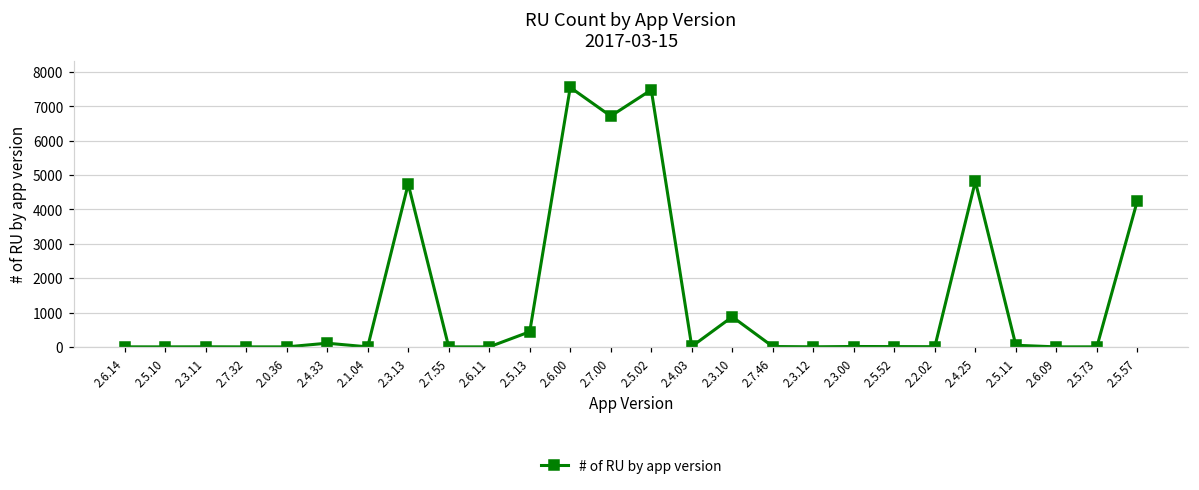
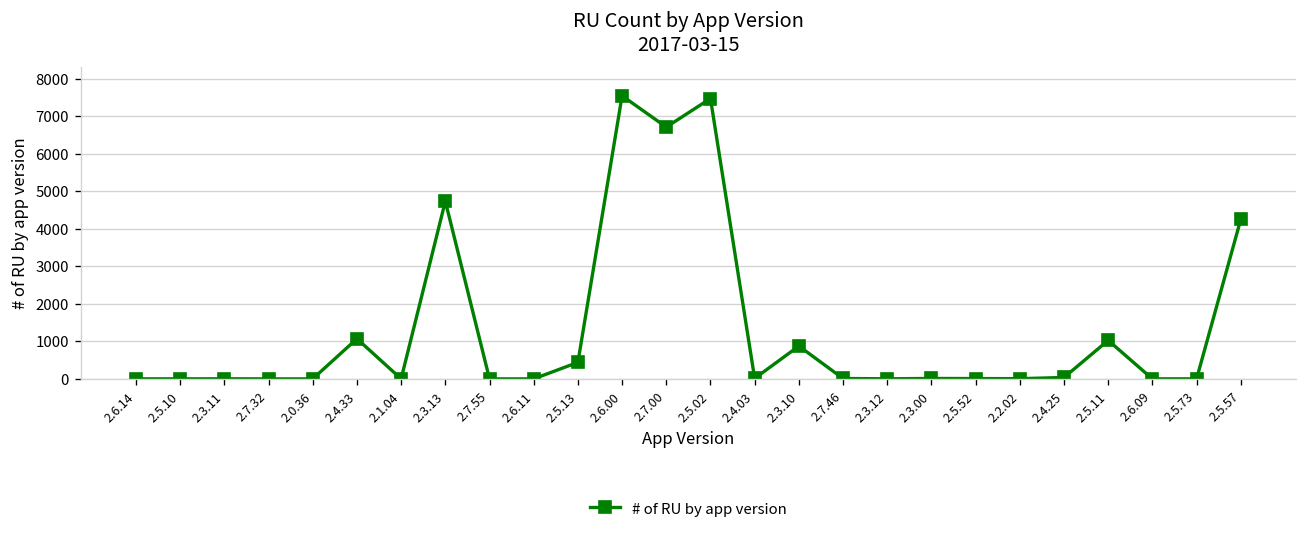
  {
    "2.6.14": 0,
    "2.5.10": 0,
    "2.3.11": 0,
    "2.7.32": 0,
    "2.0.36": 0,
-   "2.4.33": 100,
+   "2.4.33": 1100,
    "2.1.04": 0,
    "2.3.13": 4700,
    "2.7.55": 0,
    "2.6.11": 0,
    "2.5.13": 400,
    "2.6.00": 7600,
    "2.7.00": 6700,
    "2.5.02": 7500,
    "2.4.03": 0,
    "2.3.10": 900,
    "2.7.46": 0,
    "2.3.12": 0,
    "2.3.00": 0,
    "2.5.52": 0,
    "2.2.02": 0,
-   "2.4.25": 4800,
-   "2.5.11": 0,
+   "2.4.25": 0,
+   "2.5.11": 1000,
    "2.6.09": 0,
    "2.5.73": 0,
    "2.5.57": 4300
  }
